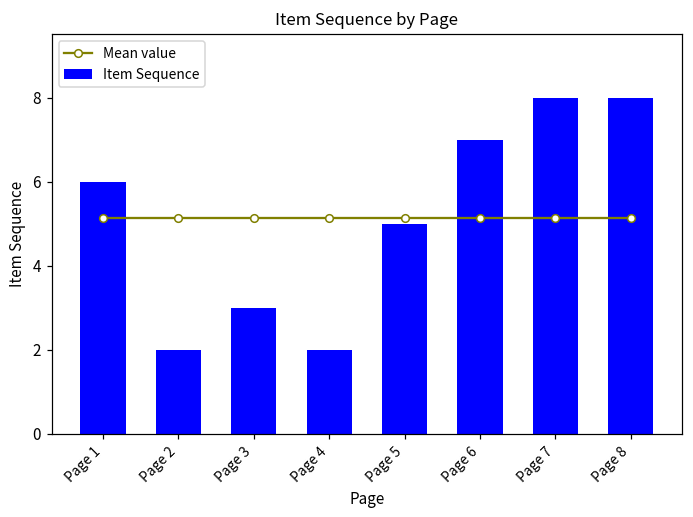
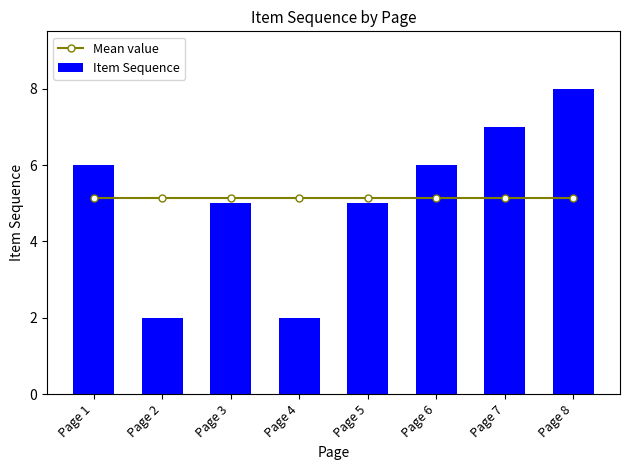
  {
    "Mean value": {
      "Page 1": 5.1,
      "Page 2": 5.1,
      "Page 3": 5.1,
      "Page 4": 5.1,
      "Page 5": 5.1,
      "Page 6": 5.1,
      "Page 7": 5.1,
      "Page 8": 5.1
    },
    "Item Sequence": {
      "Page 1": 6,
      "Page 2": 2,
-     "Page 3": 3,
+     "Page 3": 5,
      "Page 4": 2,
      "Page 5": 5,
-     "Page 6": 7,
-     "Page 7": 8,
+     "Page 6": 6,
+     "Page 7": 7,
      "Page 8": 8
    }
  }
